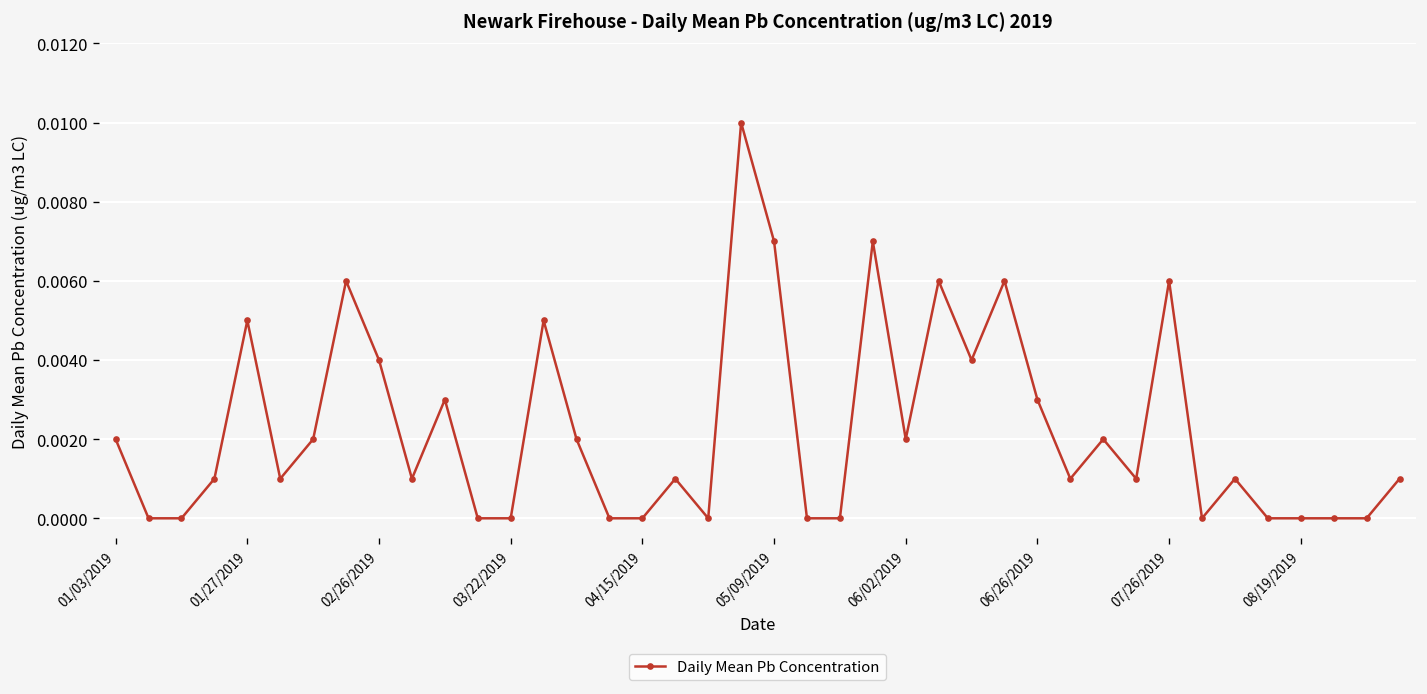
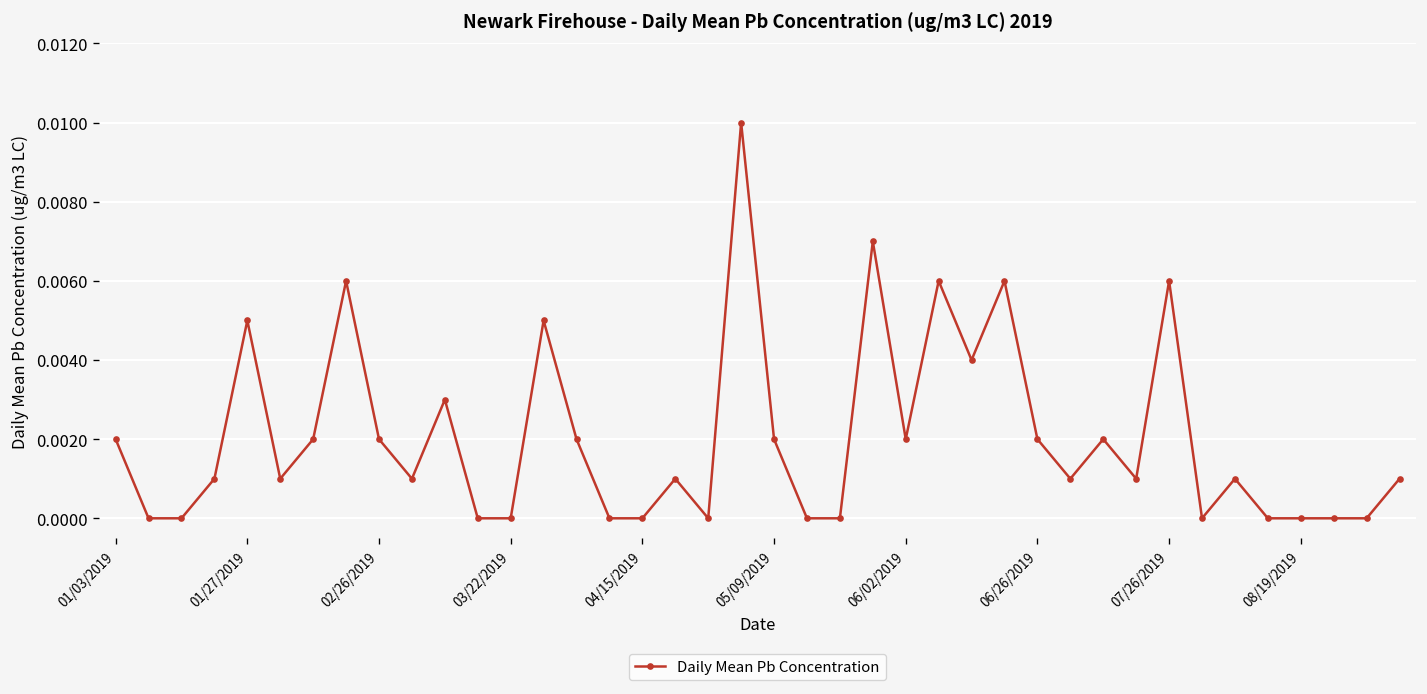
  {
    "01/03/2019": 0.002,
    "01/27/2019": 0.005,
-   "02/26/2019": 0.004,
+   "02/26/2019": 0.002,
    "03/22/2019": 0.000,
    "04/15/2019": 0.000,
-   "05/09/2019": 0.007,
+   "05/09/2019": 0.002,
    "06/02/2019": 0.002,
-   "06/26/2019": 0.003,
+   "06/26/2019": 0.002,
    "07/26/2019": 0.006,
    "08/19/2019": 0.000
  }
